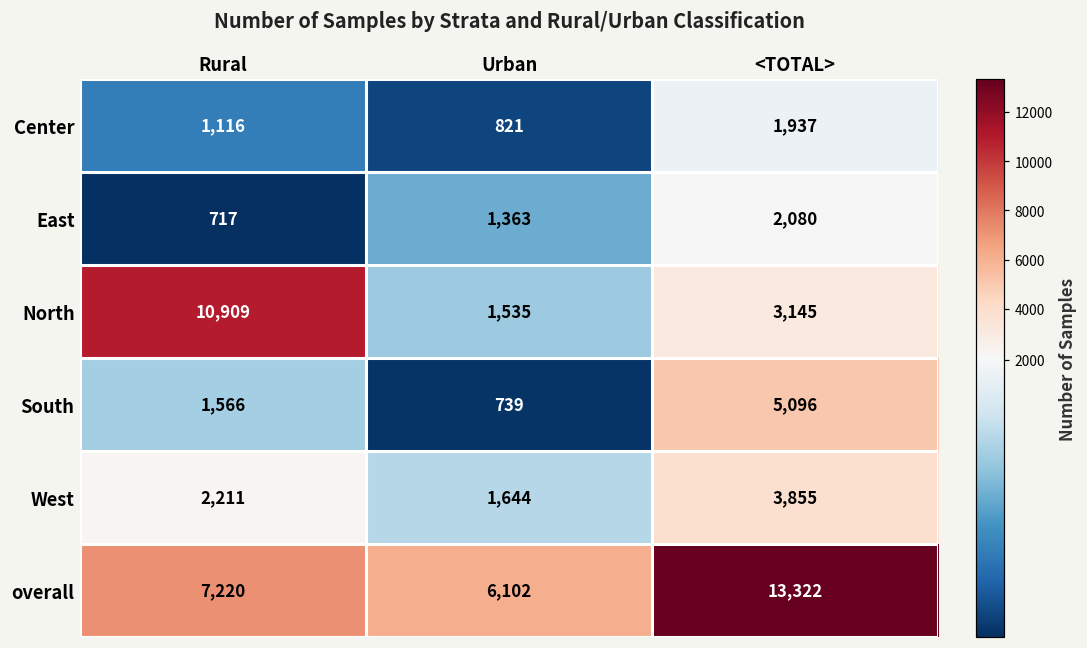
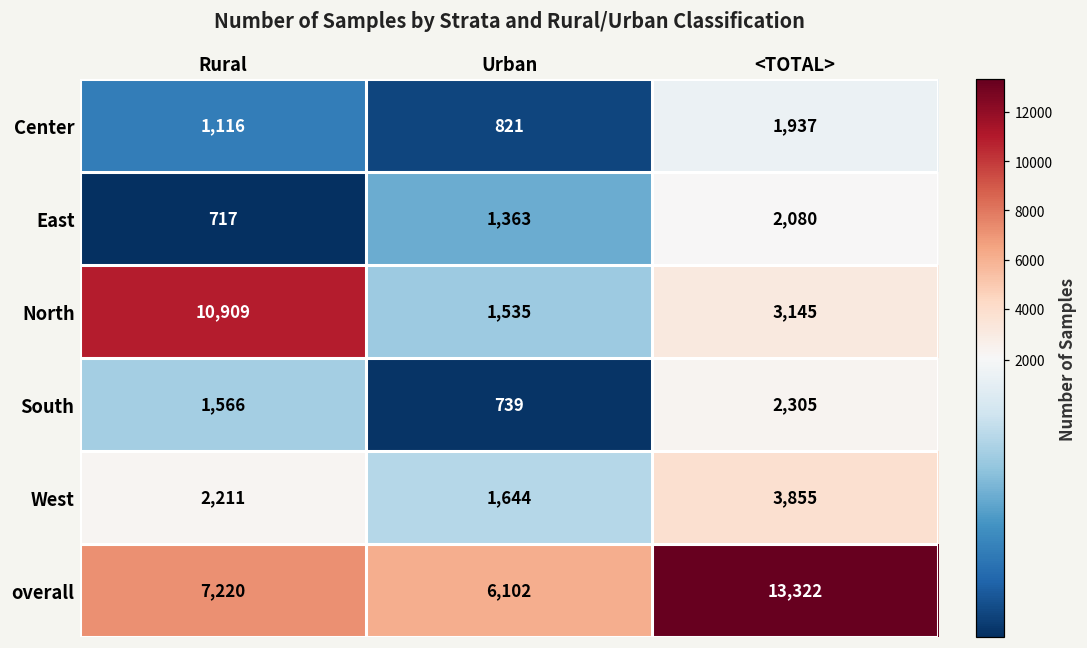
  {
    "Center": {
      "Rural": "1,116",
      "Urban": "821",
      "<TOTAL>": "1,937"
    },
    "East": {
      "Rural": "717",
      "Urban": "1,363",
      "<TOTAL>": "2,080"
    },
    "North": {
      "Rural": "10,909",
      "Urban": "1,535",
      "<TOTAL>": "3,145"
    },
    "South": {
      "Rural": "1,566",
      "Urban": "739",
-     "<TOTAL>": "5,096"
+     "<TOTAL>": "2,305"
    },
    "West": {
      "Rural": "2,211",
      "Urban": "1,644",
      "<TOTAL>": "3,855"
    },
    "overall": {
      "Rural": "7,220",
      "Urban": "6,102",
      "<TOTAL>": "13,322"
    }
  }
